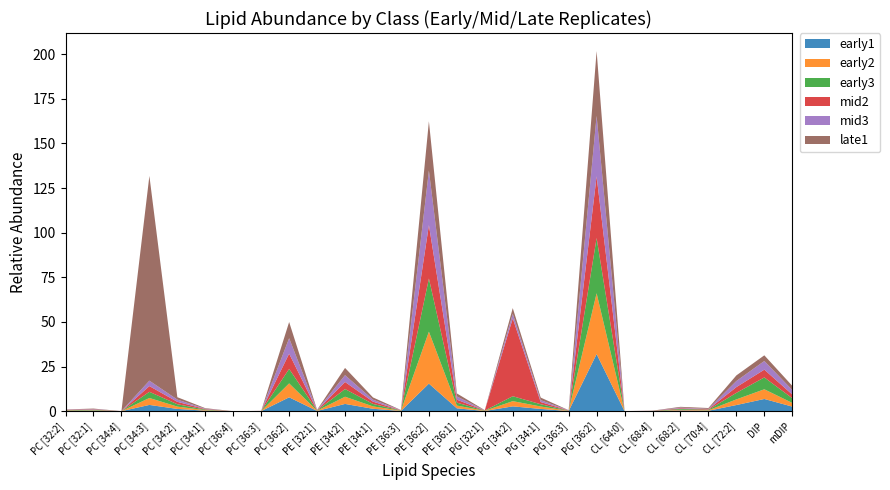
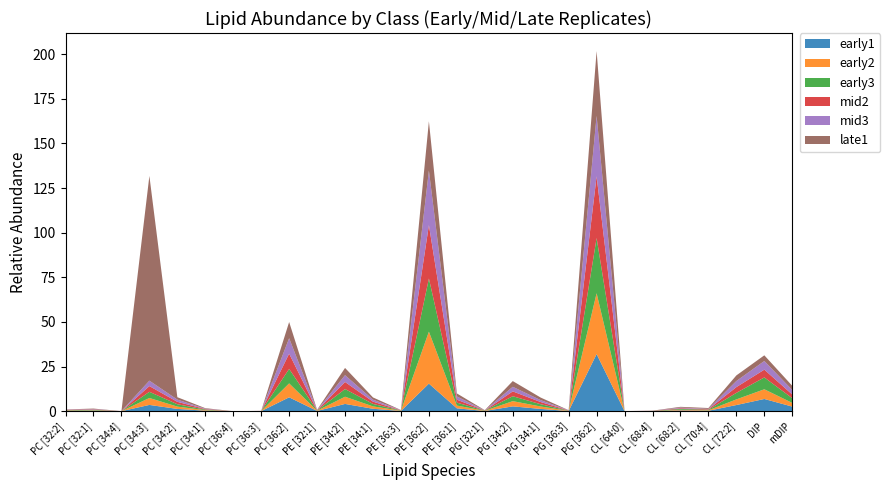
  {
    "early1": {
      "PC [34:3]": 4,
      "PC [36:2]": 8,
      "PE [34:2]": 4,
      "PE [36:2]": 15,
      "PE [36:1]": 2,
      "PG [34:2]": 3,
      "PG [36:2]": 32,
      "CL [72:2]": 3,
      "DIP": 7,
      "mDIP": 3
    },
    "early2": {
      "PC [34:3]": 4,
      "PC [36:2]": 8,
      "PE [34:2]": 4,
      "PE [36:2]": 29,
      "PE [36:1]": 2,
      "PG [34:2]": 3,
      "PG [36:2]": 34,
      "CL [72:2]": 3,
      "DIP": 5,
      "mDIP": 2
    },
    "early3": {
      "PC [34:3]": 3,
      "PC [36:2]": 8,
      "PE [34:2]": 4,
      "PE [36:2]": 30,
      "PE [36:1]": 2,
      "PG [34:2]": 3,
      "PG [36:2]": 31,
      "CL [72:2]": 4,
      "DIP": 7,
      "mDIP": 3
    },
    "mid2": {
      "PC [34:3]": 3,
      "PC [36:2]": 9,
      "PE [34:2]": 4,
      "PE [36:2]": 30,
      "PE [36:1]": 2,
-     "PG [34:2]": 44,
+     "PG [34:2]": 3,
      "PG [36:2]": 35,
      "CL [72:2]": 3,
      "DIP": 4,
      "mDIP": 2
    },
    "mid3": {
      "PC [34:3]": 3,
      "PC [36:2]": 9,
      "PE [34:2]": 4,
      "PE [36:2]": 31,
      "PE [36:1]": 2,
      "PG [34:2]": 3,
      "PG [36:2]": 34,
      "CL [72:2]": 3,
      "DIP": 5,
      "mDIP": 3
    },
    "late1": {
      "PC [34:3]": 115,
      "PC [36:2]": 9,
      "PE [34:2]": 4,
      "PE [36:2]": 28,
      "PE [36:1]": 2,
      "PG [34:2]": 3,
      "PG [36:2]": 36,
      "CL [72:2]": 3,
      "DIP": 3,
      "mDIP": 2
    }
  }
